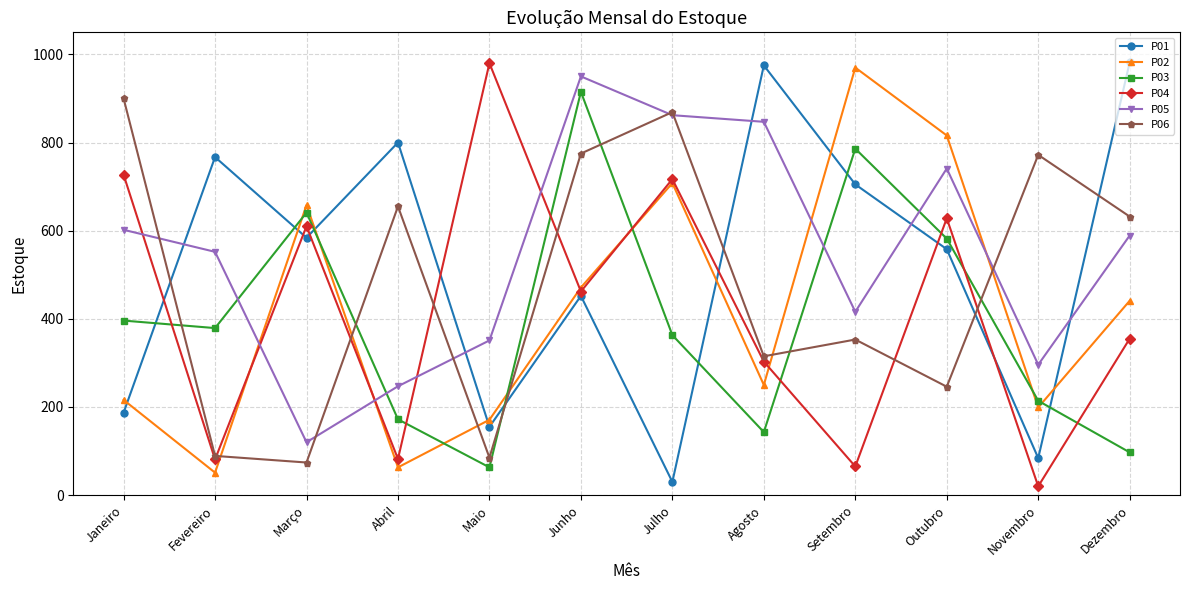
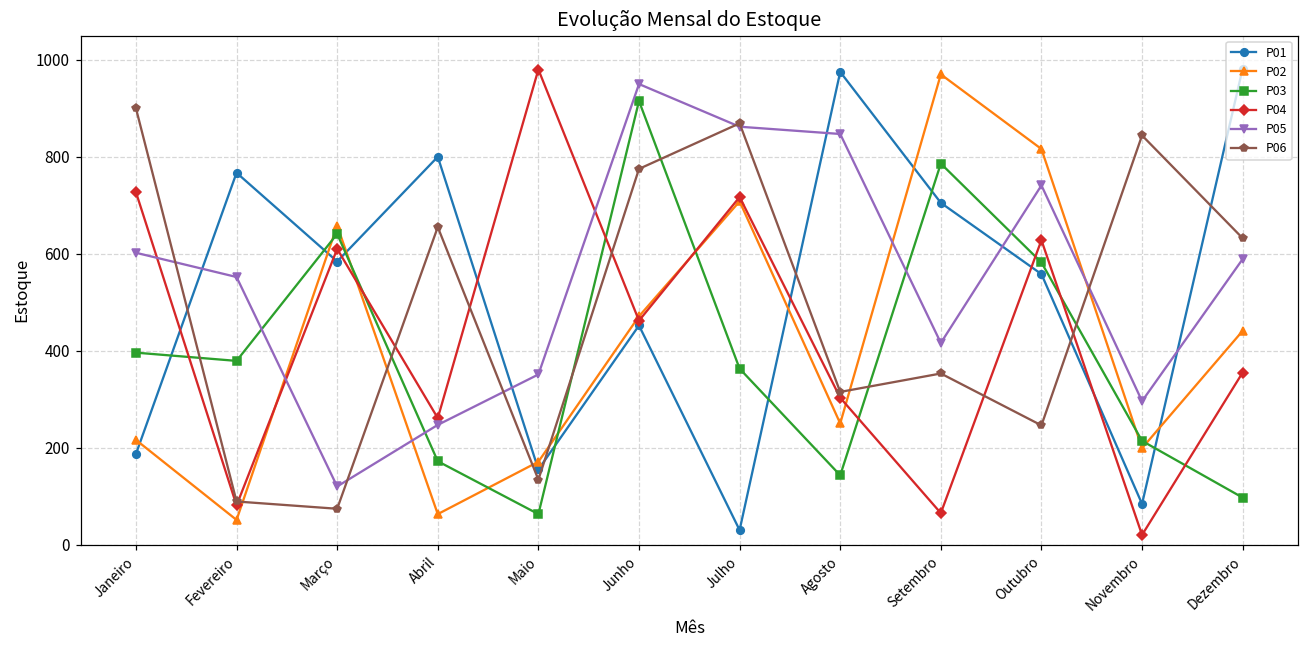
  {
    "P01": {
      "Janeiro": 190,
      "Fevereiro": 770,
      "Março": 580,
      "Abril": 800,
      "Maio": 160,
      "Junho": 450,
      "Julho": 30,
      "Agosto": 980,
      "Setembro": 710,
      "Outubro": 560,
      "Novembro": 80
    },
    "P02": {
      "Janeiro": 220,
      "Fevereiro": 50,
      "Março": 660,
      "Abril": 60,
      "Maio": 170,
      "Junho": 470,
      "Julho": 710,
      "Agosto": 250,
      "Setembro": 970,
      "Outubro": 820,
      "Novembro": 200,
      "Dezembro": 440
    },
    "P03": {
      "Janeiro": 400,
      "Fevereiro": 380,
      "Março": 640,
      "Abril": 170,
      "Maio": 60,
      "Junho": 920,
      "Julho": 360,
      "Agosto": 140,
      "Setembro": 790,
      "Outubro": 580,
      "Novembro": 210,
      "Dezembro": 100
    },
    "P04": {
      "Janeiro": 730,
      "Fevereiro": 80,
      "Março": 610,
-     "Abril": 80,
+     "Abril": 260,
      "Maio": 980,
      "Junho": 460,
      "Julho": 720,
      "Agosto": 300,
      "Setembro": 70,
      "Outubro": 630,
      "Novembro": 20,
      "Dezembro": 360
    },
    "P05": {
      "Janeiro": 600,
      "Fevereiro": 550,
      "Março": 120,
      "Abril": 250,
      "Maio": 350,
      "Junho": 950,
      "Julho": 860,
      "Agosto": 850,
      "Setembro": 420,
      "Outubro": 740,
      "Novembro": 300,
      "Dezembro": 590
    },
    "P06": {
      "Janeiro": 900,
      "Fevereiro": 90,
      "Março": 70,
      "Abril": 660,
-     "Maio": 90,
+     "Maio": 130,
      "Junho": 780,
      "Julho": 870,
      "Agosto": 320,
      "Setembro": 350,
      "Outubro": 250,
-     "Novembro": 770,
+     "Novembro": 840,
      "Dezembro": 630
    }
  }
